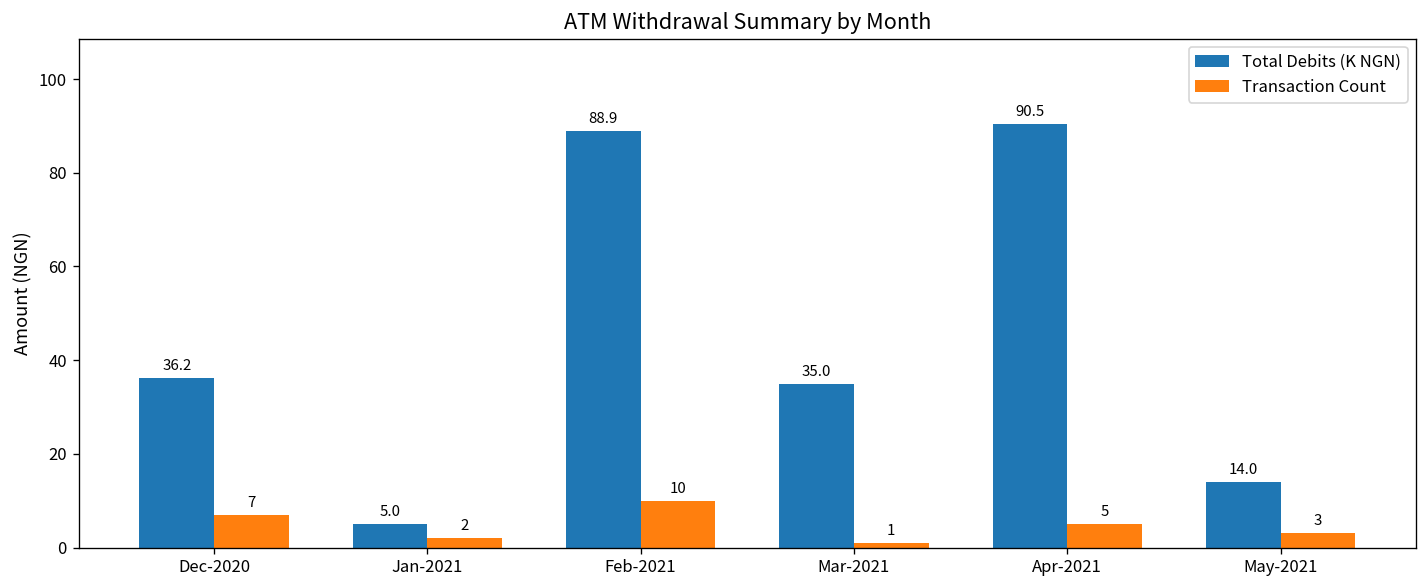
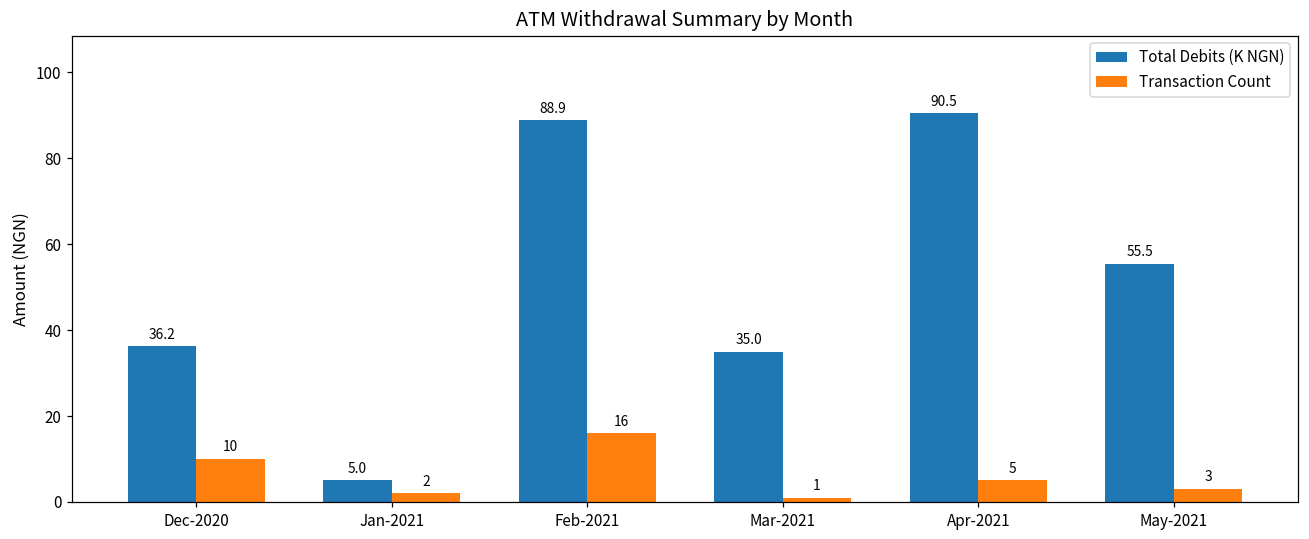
  {
    "Total Debits (K NGN)": {
      "Dec-2020": 36.2,
      "Jan-2021": 5.0,
      "Feb-2021": 88.9,
      "Mar-2021": 35.0,
      "Apr-2021": 90.5,
-     "May-2021": 14.0
+     "May-2021": 55.5
    },
    "Transaction Count": {
-     "Dec-2020": 7,
+     "Dec-2020": 10,
      "Jan-2021": 2,
-     "Feb-2021": 10,
+     "Feb-2021": 16,
      "Mar-2021": 1,
      "Apr-2021": 5,
      "May-2021": 3
    }
  }
